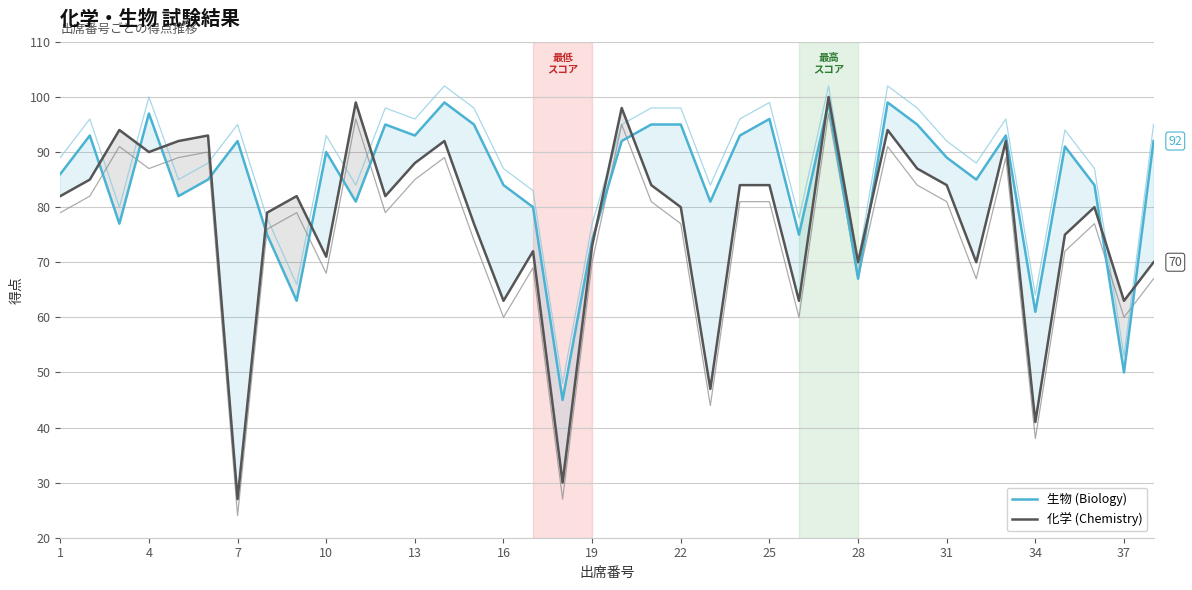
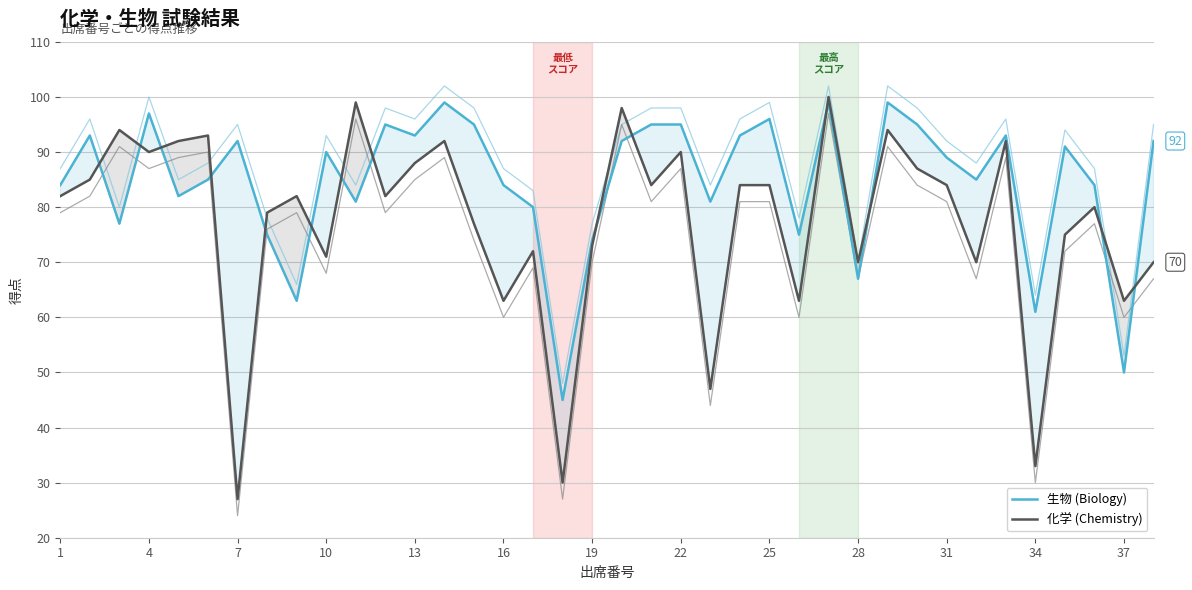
  {
    "生物 (Biology)": {
-     "1": 86,
+     "1": 84,
      "4": 97,
      "7": 92,
      "10": 90,
      "13": 93,
      "16": 84,
      "19": 74,
      "22": 95,
      "25": 96,
      "31": 89,
      "34": 61,
      "37": 50
    },
    "化学 (Chemistry)": {
      "1": 82,
      "4": 90,
      "7": 27,
      "10": 71,
      "13": 88,
      "16": 63,
      "19": 73,
-     "22": 80,
+     "22": 90,
      "25": 84,
      "31": 84,
-     "34": 41,
+     "34": 33,
      "37": 63
    }
  }
